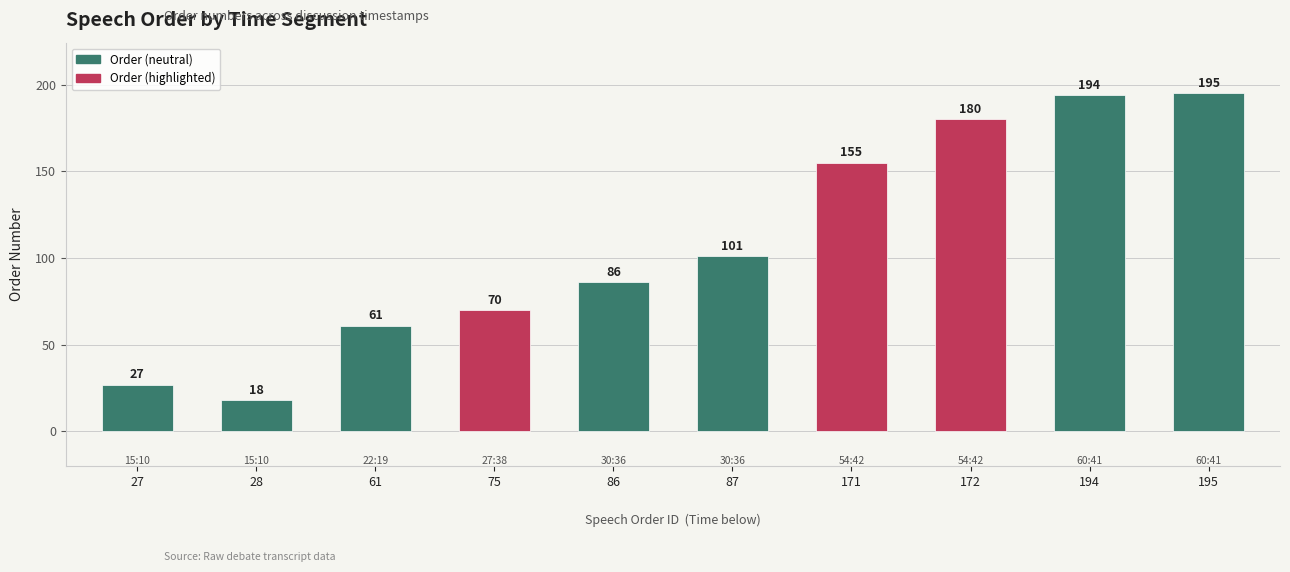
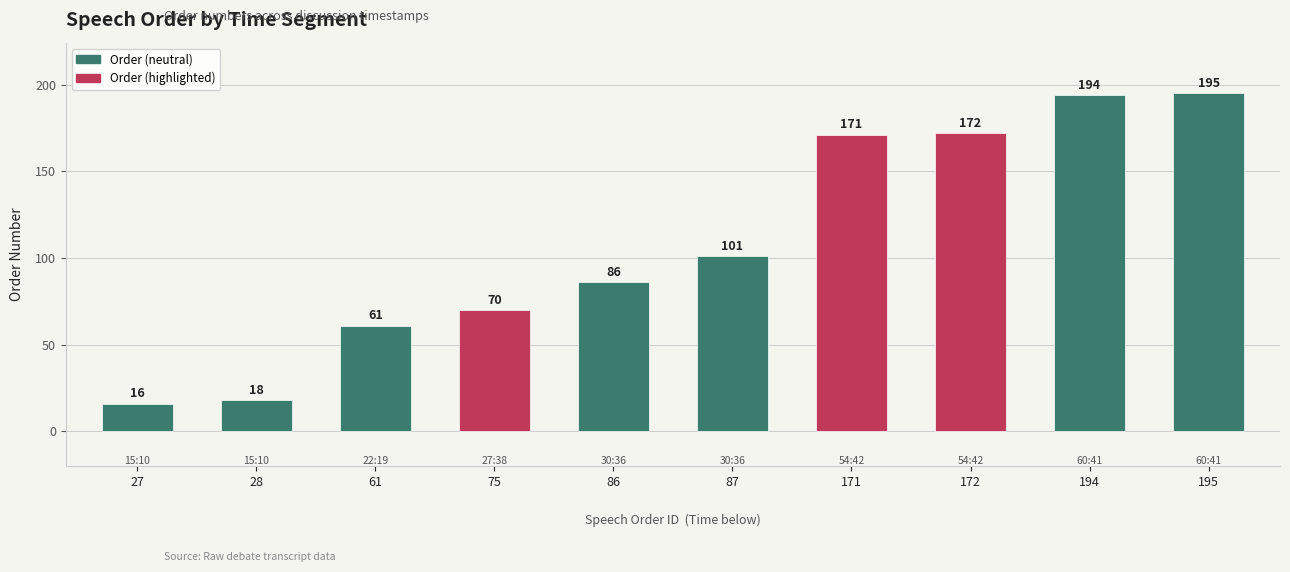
  {
-   "27": 27,
+   "27": 16,
    "28": 18,
    "61": 61,
    "75": 70,
    "86": 86,
    "87": 101,
-   "171": 155,
-   "172": 180,
+   "171": 171,
+   "172": 172,
    "194": 194,
    "195": 195
  }
